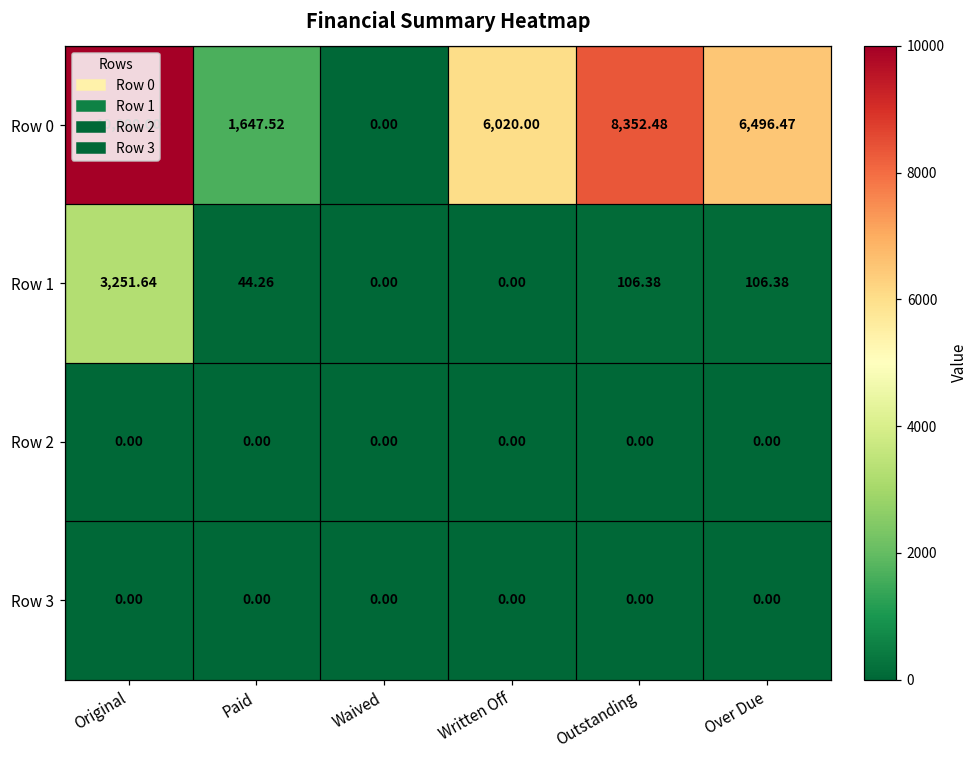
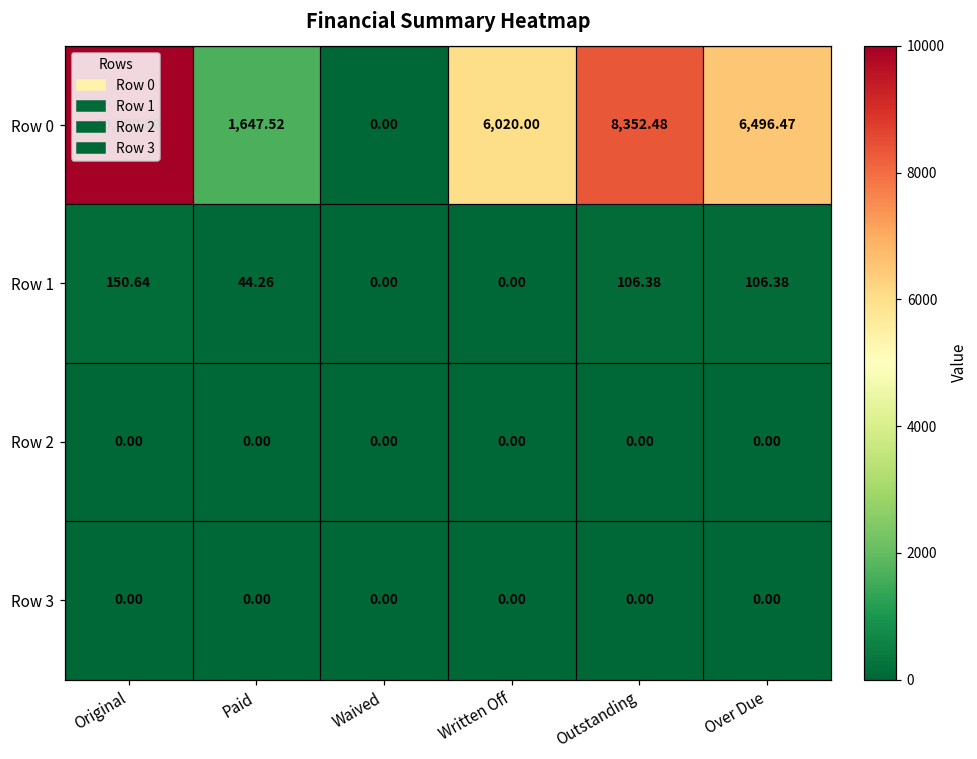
  {
    "Row 0": {
      "Paid": "1,647.52",
      "Waived": "0.00",
      "Written Off": "6,020.00",
      "Outstanding": "8,352.48",
      "Over Due": "6,496.47"
    },
    "Row 1": {
-     "Original": "3,251.64",
+     "Original": "150.64",
      "Paid": "44.26",
      "Waived": "0.00",
      "Written Off": "0.00",
      "Outstanding": "106.38",
      "Over Due": "106.38"
    },
    "Row 2": {
      "Original": "0.00",
      "Paid": "0.00",
      "Waived": "0.00",
      "Written Off": "0.00",
      "Outstanding": "0.00",
      "Over Due": "0.00"
    },
    "Row 3": {
      "Original": "0.00",
      "Paid": "0.00",
      "Waived": "0.00",
      "Written Off": "0.00",
      "Outstanding": "0.00",
      "Over Due": "0.00"
    }
  }
